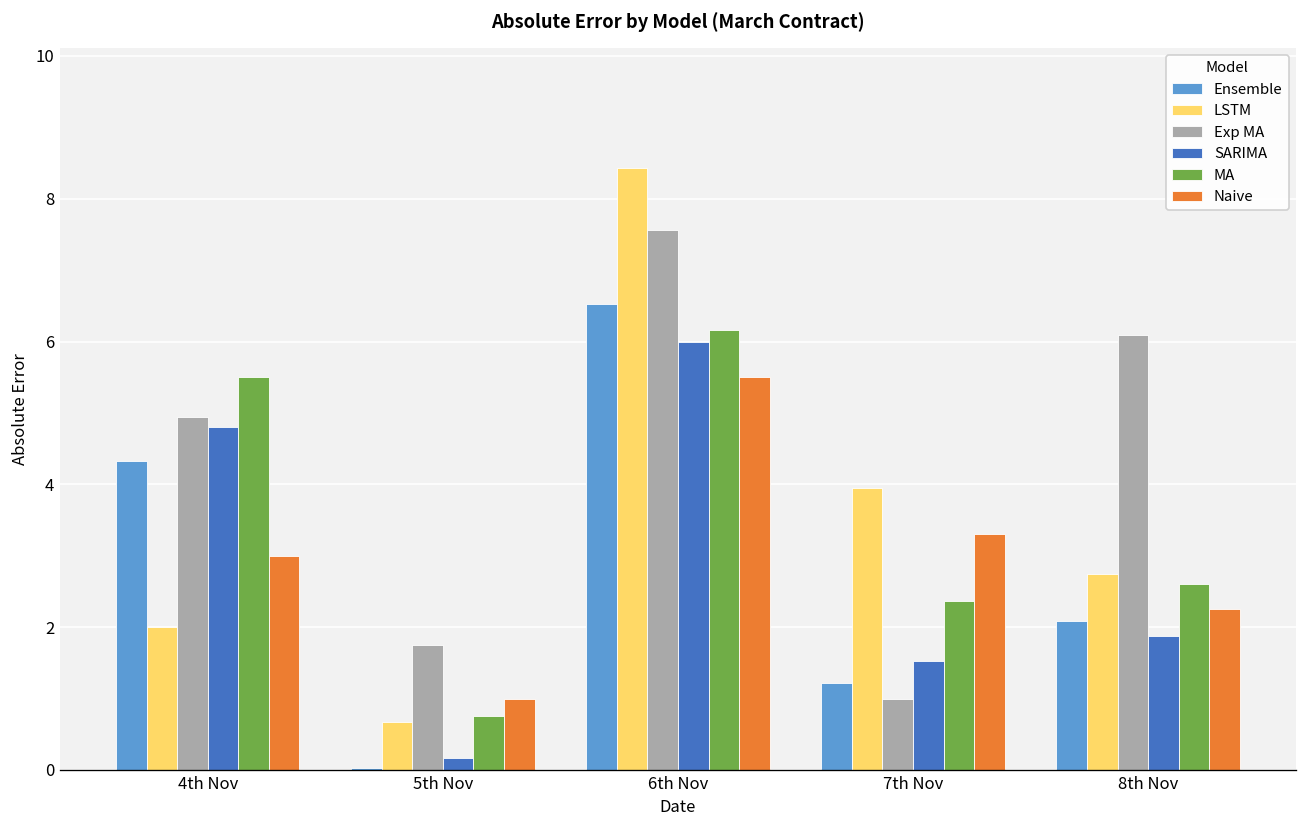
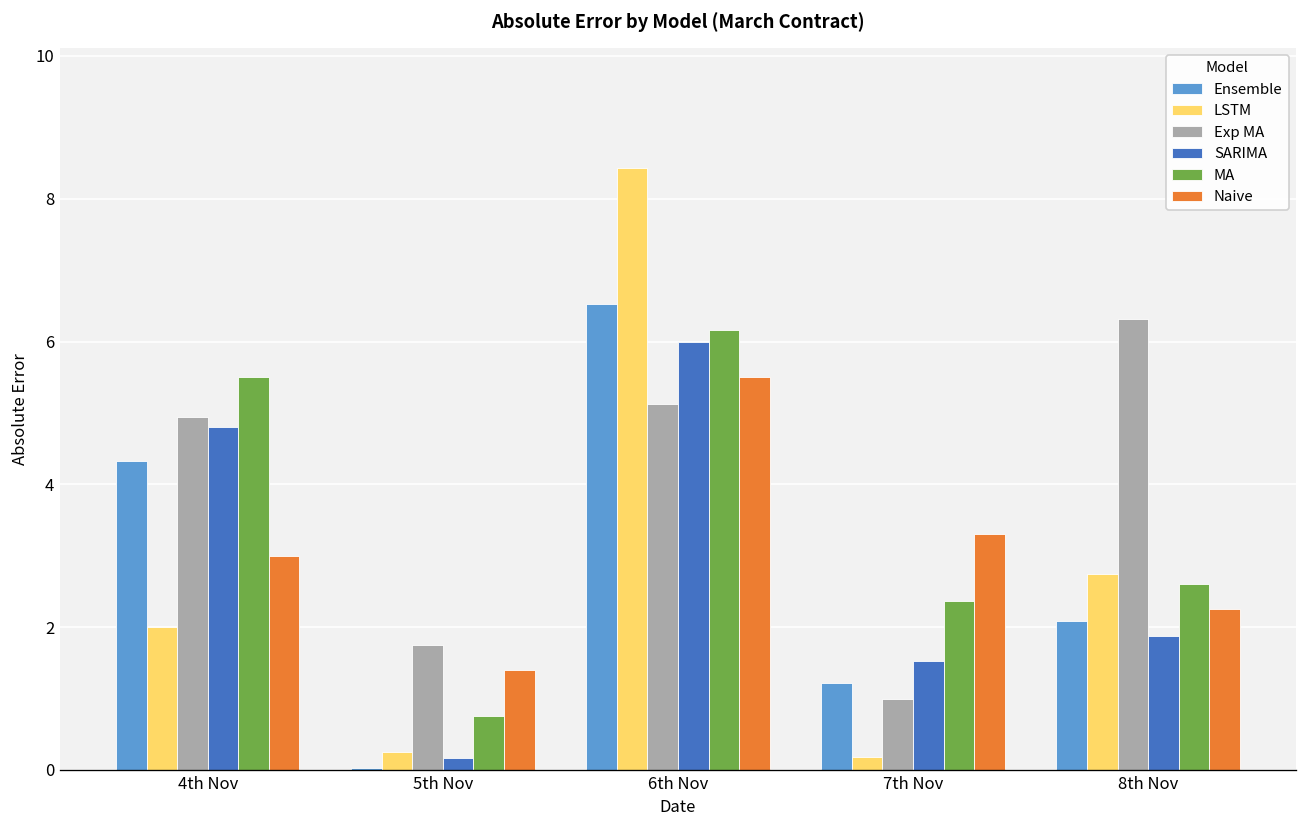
  {
    "LSTM": {
      "4th Nov": 2.0,
-     "5th Nov": 0.7,
+     "5th Nov": 0.3,
      "6th Nov": 8.4,
-     "7th Nov": 3.9,
+     "7th Nov": 0.2,
      "8th Nov": 2.8
    },
    "Exp MA": {
      "4th Nov": 4.9,
      "5th Nov": 1.8,
-     "6th Nov": 7.6,
+     "6th Nov": 5.1,
      "7th Nov": 1.0,
-     "8th Nov": 6.1
+     "8th Nov": 6.3
    },
    "MA": {
      "4th Nov": 5.5,
      "5th Nov": 0.8,
      "6th Nov": 6.2,
      "7th Nov": 2.4,
      "8th Nov": 2.6
    },
    "Naive": {
      "4th Nov": 3.0,
-     "5th Nov": 1.0,
+     "5th Nov": 1.4,
      "6th Nov": 5.5,
      "7th Nov": 3.3,
      "8th Nov": 2.3
    }
  }
